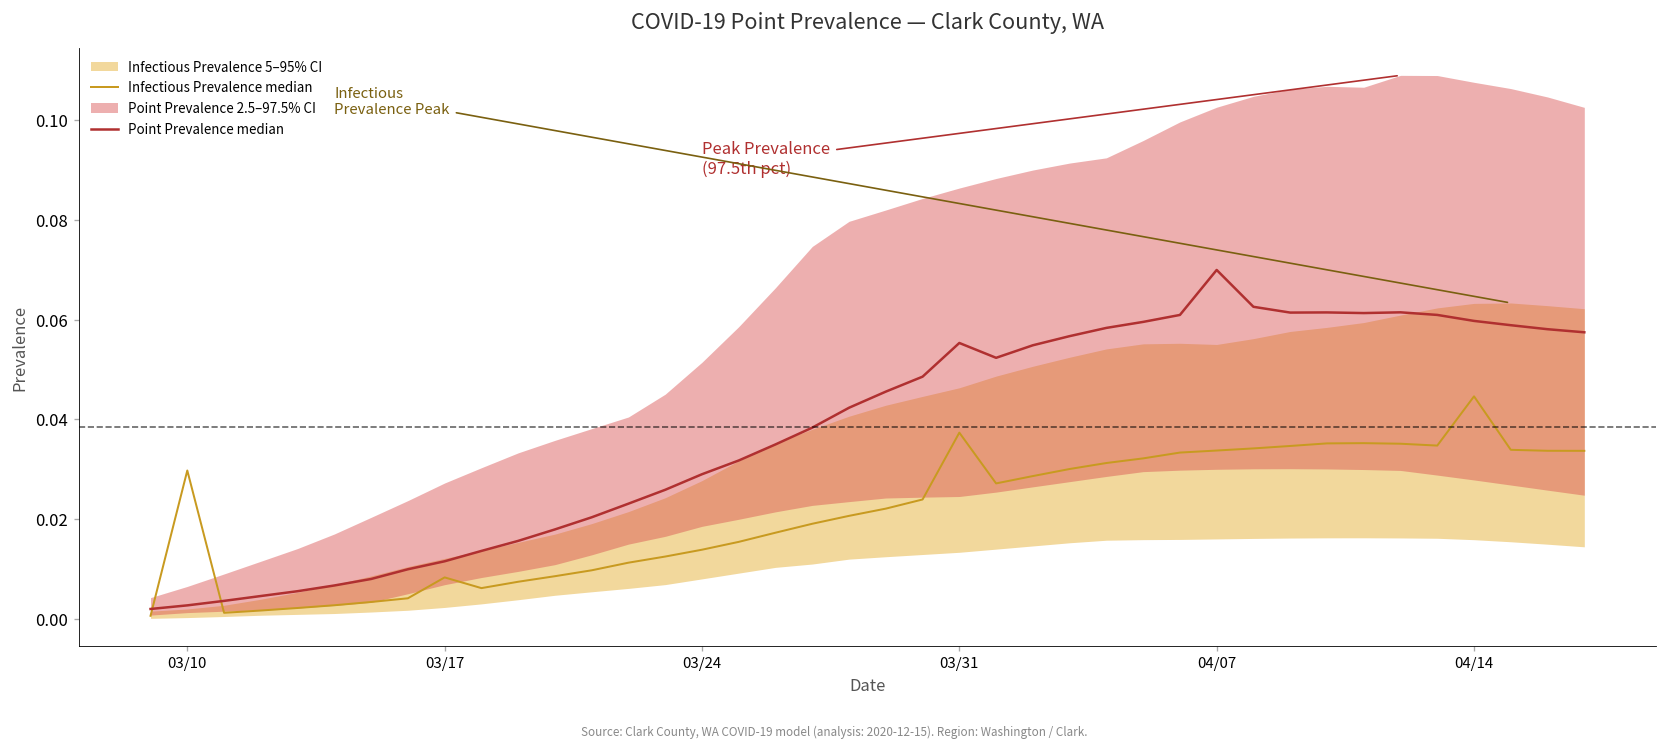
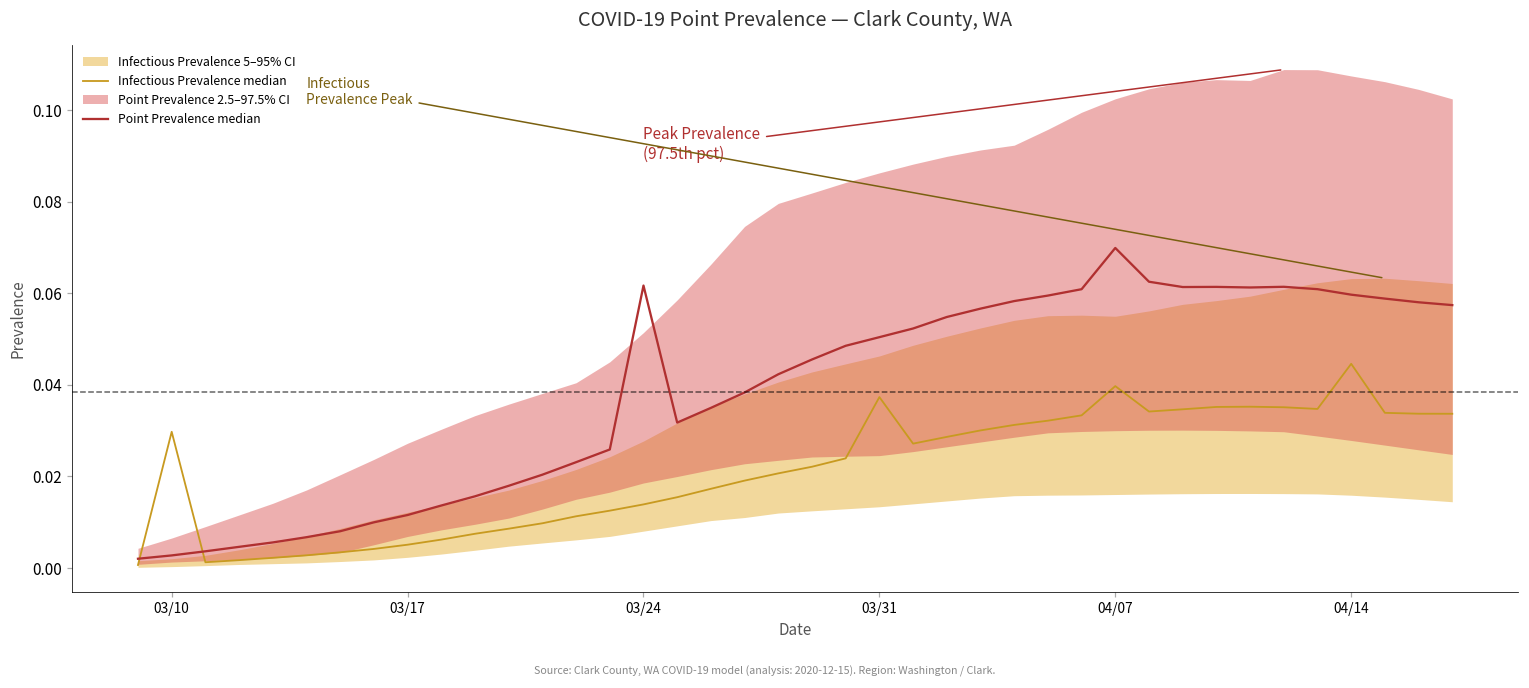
  {
    "Infectious Prevalence median": {
      "03/10": 0.030,
-     "03/17": 0.008,
+     "03/17": 0.005,
      "03/24": 0.014,
      "03/31": 0.037,
-     "04/07": 0.034,
+     "04/07": 0.040,
      "04/14": 0.045
    },
    "Point Prevalence median": {
      "03/10": 0.003,
-     "03/24": 0.029,
-     "03/31": 0.055,
+     "03/24": 0.062,
+     "03/31": 0.050,
      "04/07": 0.070,
      "04/14": 0.060
    }
  }
